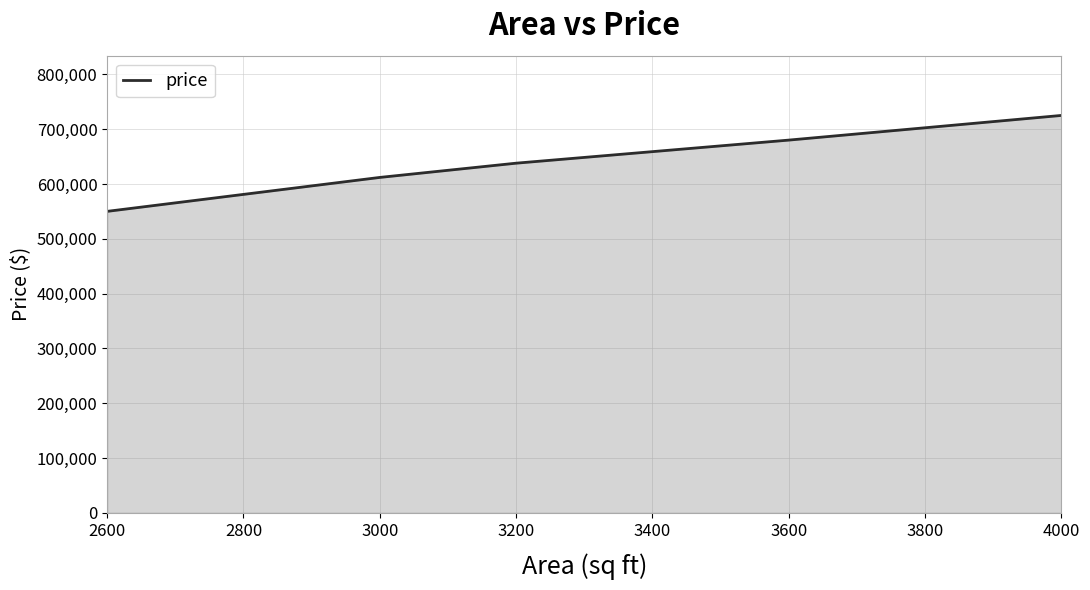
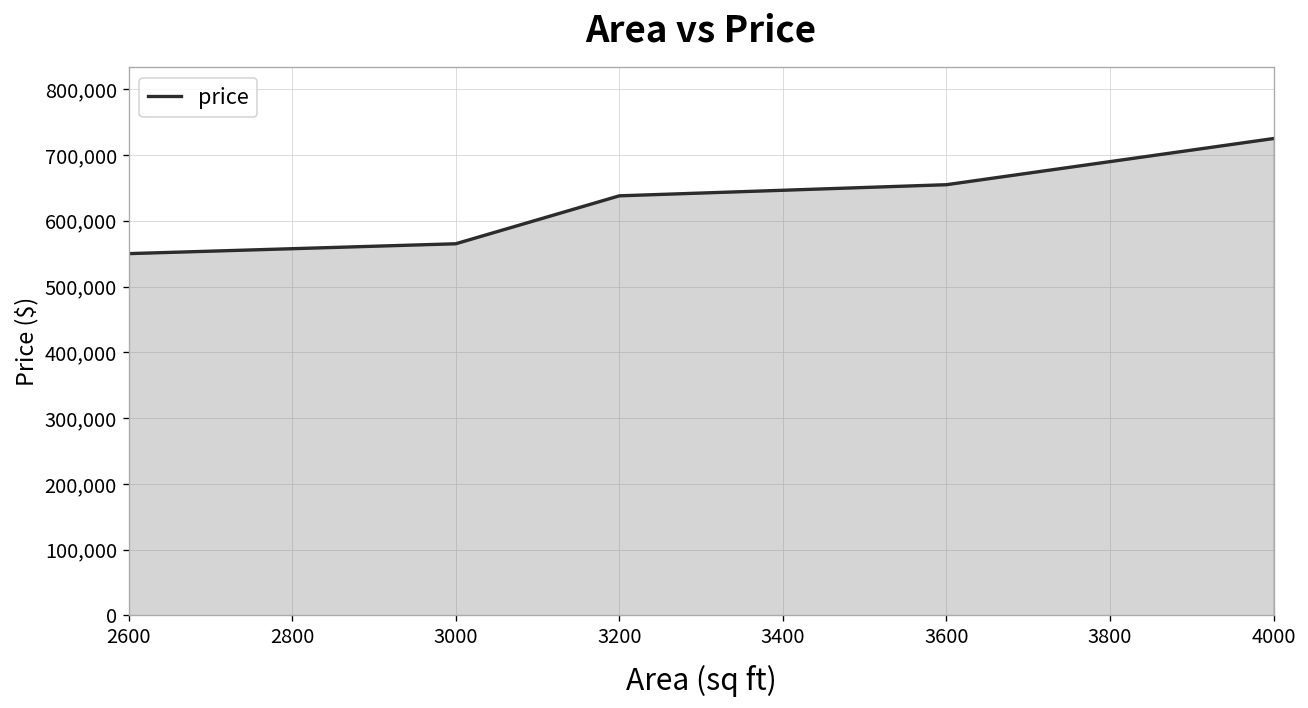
  {
    "2600": "550,000",
-   "3000": "610,000",
+   "3000": "570,000",
    "3200": "640,000",
-   "3600": "680,000",
+   "3600": "650,000",
    "4000": "730,000"
  }
